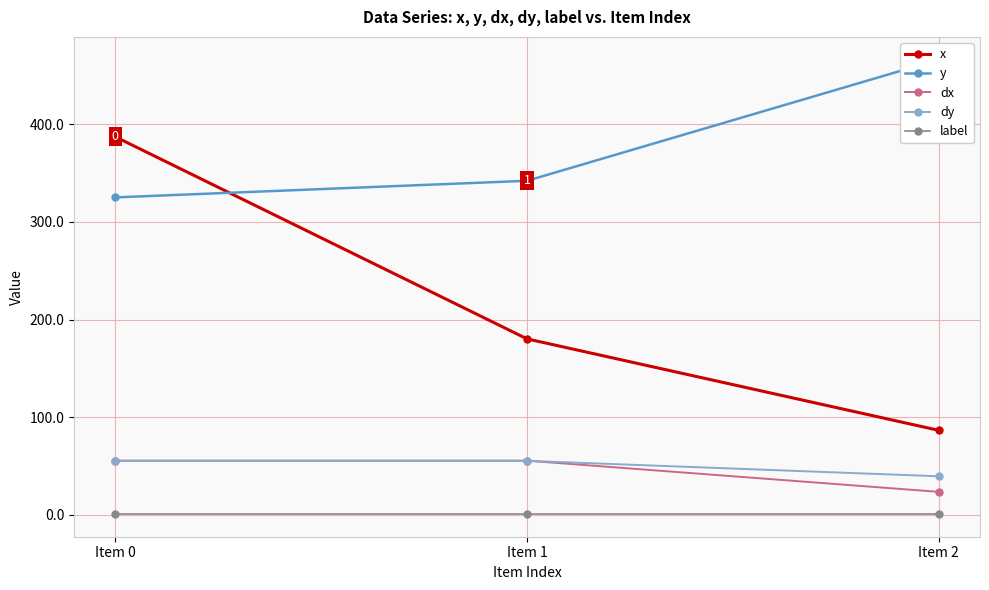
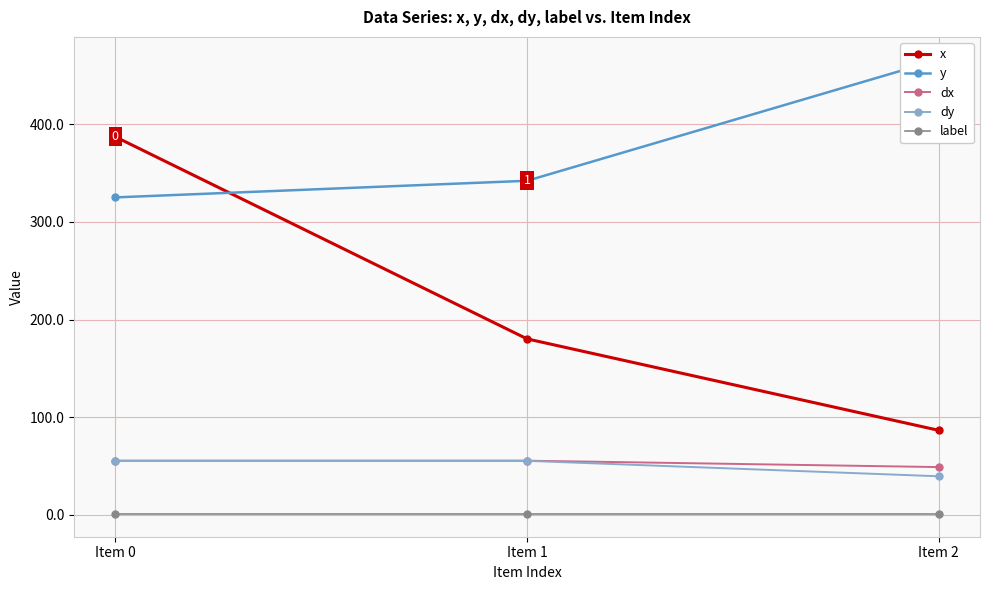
  {
    "x": {
      "Item 1": 180,
      "Item 2": 90
    },
    "dx": {
-     "Item 2": 20
+     "Item 2": 50
    },
    "label": {
      "Item 0": 0,
      "Item 1": 0,
      "Item 2": 0
    }
  }
